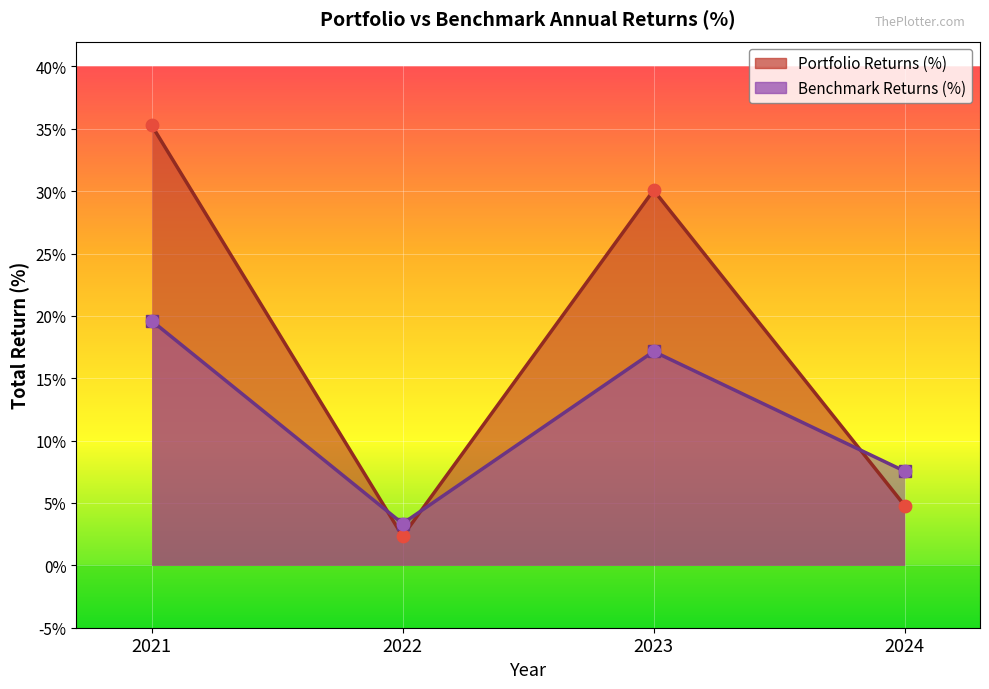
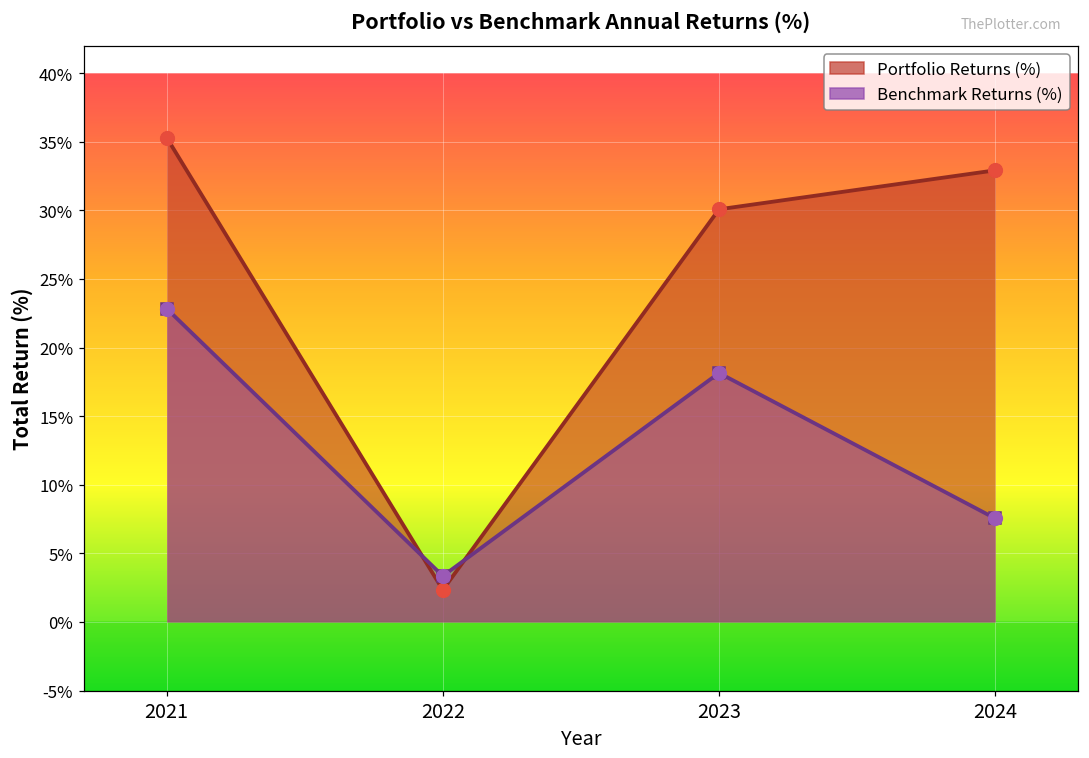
  {
    "Portfolio Returns (%)": {
      "2021": "35.3%",
      "2022": "2.3%",
      "2023": "30.1%",
-     "2024": "4.8%"
+     "2024": "32.9%"
    },
    "Benchmark Returns (%)": {
-     "2021": "19.6%",
+     "2021": "22.8%",
      "2022": "3.4%",
-     "2023": "17.2%",
+     "2023": "18.2%",
      "2024": "7.6%"
    }
  }
